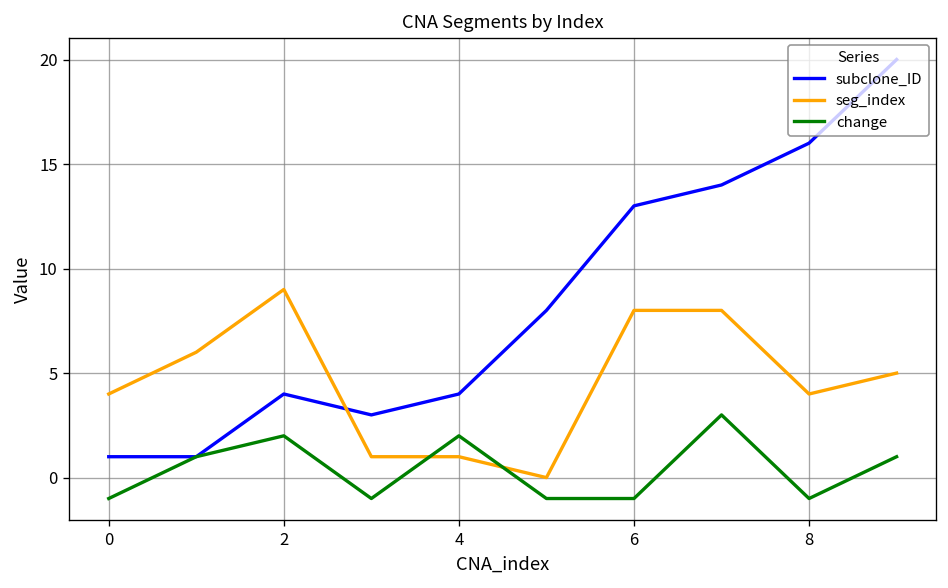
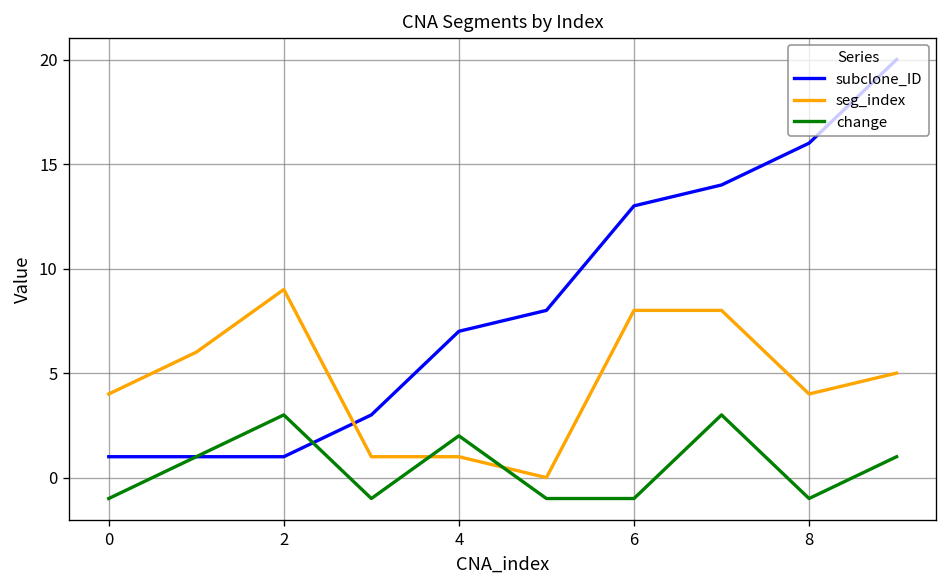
  {
    "subclone_ID": {
      "0": 1,
-     "2": 4,
-     "4": 4,
+     "2": 1,
+     "4": 7,
      "6": 13,
      "8": 16
    },
    "seg_index": {
      "0": 4,
      "2": 9,
      "4": 1,
      "6": 8,
      "8": 4
    },
    "change": {
      "0": -1,
-     "2": 2,
+     "2": 3,
      "4": 2,
      "6": -1,
      "8": -1
    }
  }
